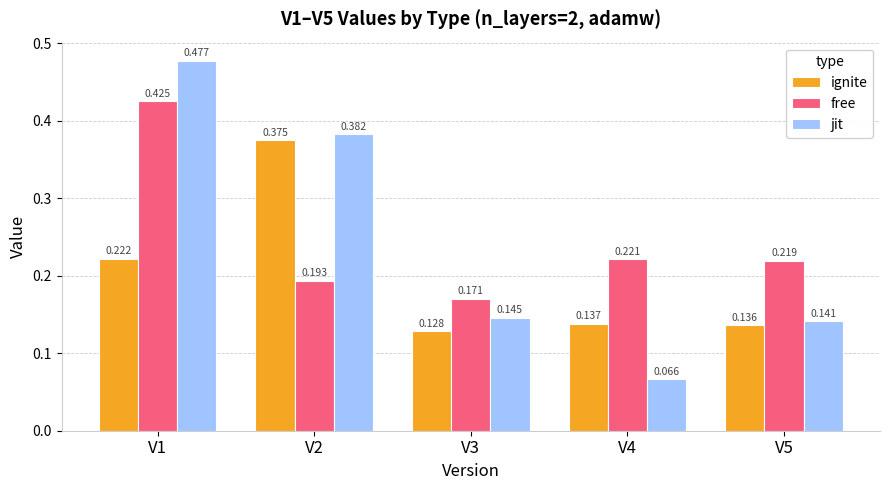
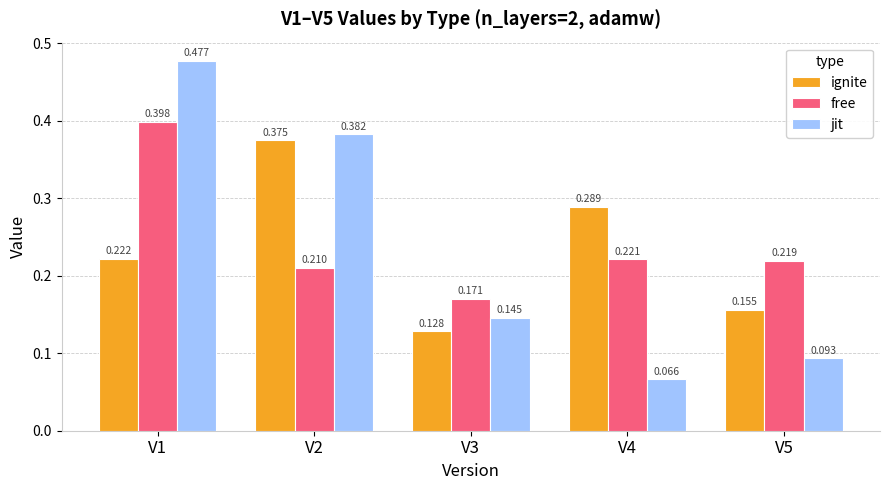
  {
    "ignite": {
      "V1": 0.222,
      "V2": 0.375,
      "V3": 0.128,
-     "V4": 0.137,
-     "V5": 0.136
+     "V4": 0.289,
+     "V5": 0.155
    },
    "free": {
-     "V1": 0.425,
-     "V2": 0.193,
+     "V1": 0.398,
+     "V2": 0.210,
      "V3": 0.171,
      "V4": 0.221,
      "V5": 0.219
    },
    "jit": {
      "V1": 0.477,
      "V2": 0.382,
      "V3": 0.145,
      "V4": 0.066,
-     "V5": 0.141
+     "V5": 0.093
    }
  }
